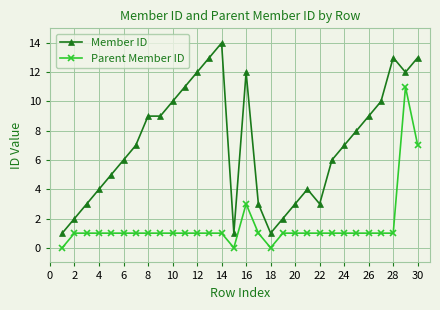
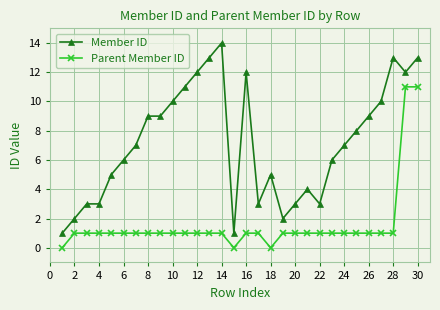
  {
    "Member ID": {
      "2": 2,
-     "4": 4,
+     "4": 3,
      "6": 6,
      "8": 9,
      "10": 10,
      "12": 12,
      "14": 14,
      "16": 12,
-     "18": 1,
+     "18": 5,
      "20": 3,
      "22": 3,
      "24": 7,
      "26": 9,
      "28": 13,
      "30": 13
    },
    "Parent Member ID": {
      "2": 1,
      "4": 1,
      "6": 1,
      "8": 1,
      "10": 1,
      "12": 1,
      "14": 1,
-     "16": 3,
+     "16": 1,
      "18": 0,
      "20": 1,
      "22": 1,
      "24": 1,
      "26": 1,
      "28": 1,
-     "30": 7
+     "30": 11
    }
  }
